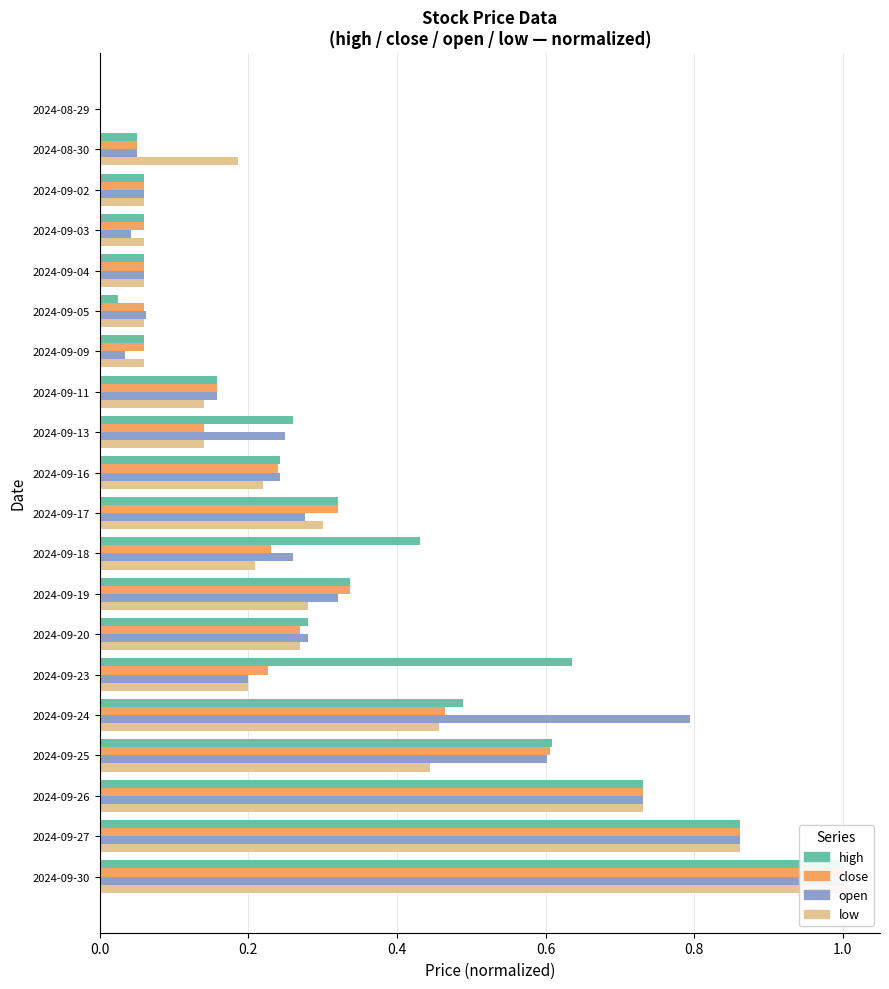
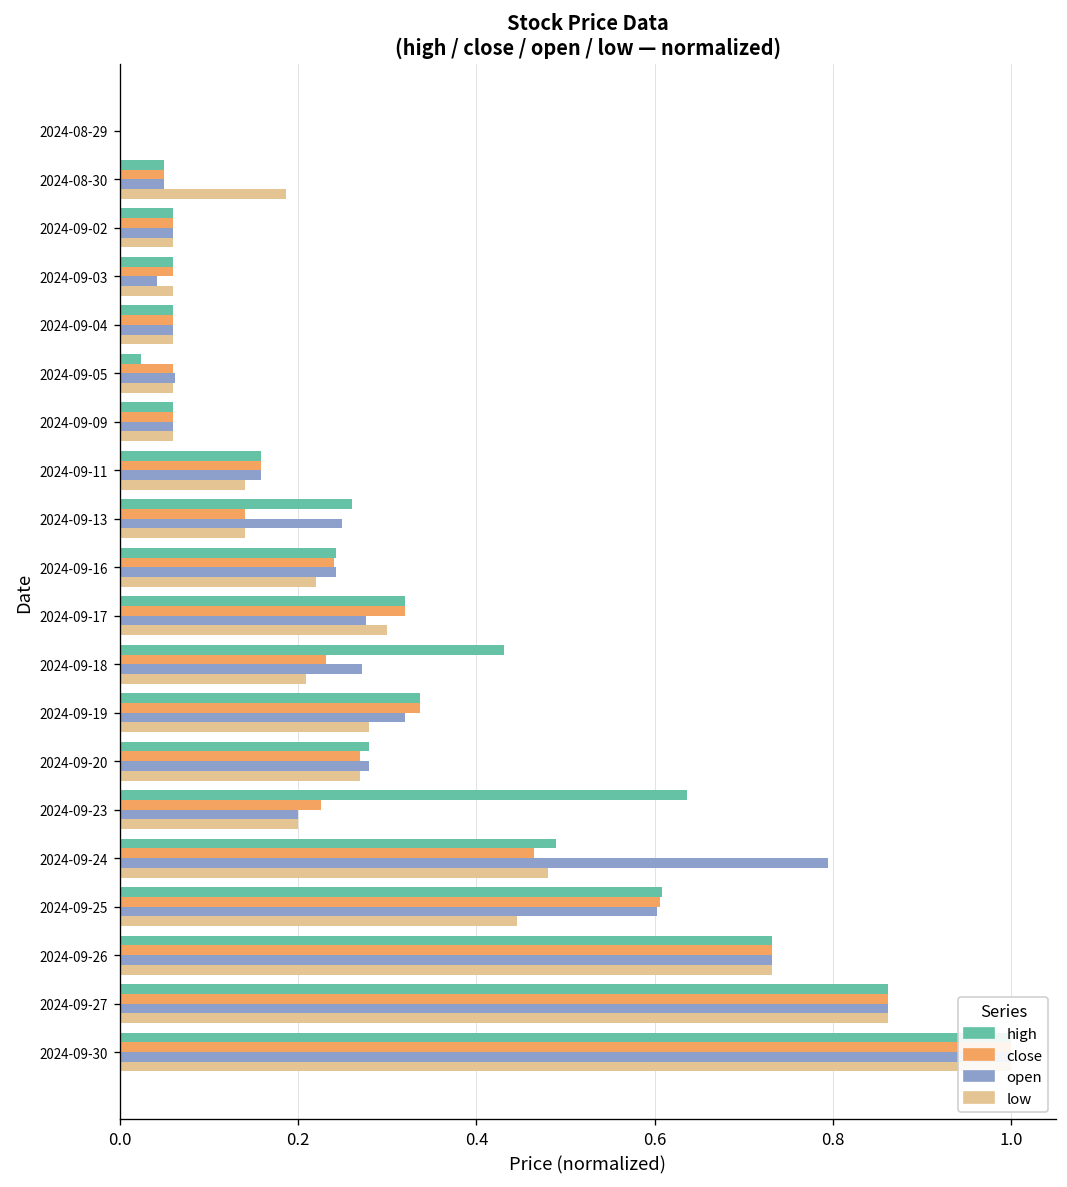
  {
    "high": {
      "2024-08-29": 0.00,
      "2024-08-30": 0.05,
      "2024-09-02": 0.06,
      "2024-09-03": 0.06,
      "2024-09-04": 0.06,
      "2024-09-05": 0.02,
      "2024-09-09": 0.06,
      "2024-09-11": 0.16,
      "2024-09-13": 0.26,
      "2024-09-16": 0.24,
      "2024-09-17": 0.32,
      "2024-09-18": 0.43,
      "2024-09-19": 0.34,
      "2024-09-20": 0.28,
      "2024-09-23": 0.64,
      "2024-09-24": 0.49,
      "2024-09-25": 0.61,
      "2024-09-26": 0.73,
      "2024-09-27": 0.86
    },
    "close": {
      "2024-08-29": 0.00,
      "2024-08-30": 0.05,
      "2024-09-02": 0.06,
      "2024-09-03": 0.06,
      "2024-09-04": 0.06,
      "2024-09-05": 0.06,
      "2024-09-09": 0.06,
      "2024-09-11": 0.16,
      "2024-09-13": 0.14,
      "2024-09-16": 0.24,
      "2024-09-17": 0.32,
      "2024-09-18": 0.23,
      "2024-09-19": 0.34,
      "2024-09-20": 0.27,
      "2024-09-23": 0.23,
      "2024-09-24": 0.46,
      "2024-09-25": 0.61,
      "2024-09-26": 0.73,
      "2024-09-27": 0.86
    },
    "open": {
      "2024-08-29": 0.00,
      "2024-08-30": 0.05,
      "2024-09-02": 0.06,
      "2024-09-03": 0.04,
      "2024-09-04": 0.06,
      "2024-09-05": 0.06,
-     "2024-09-09": 0.03,
+     "2024-09-09": 0.06,
      "2024-09-11": 0.16,
      "2024-09-13": 0.25,
      "2024-09-16": 0.24,
      "2024-09-17": 0.28,
-     "2024-09-18": 0.26,
+     "2024-09-18": 0.27,
      "2024-09-19": 0.32,
      "2024-09-20": 0.28,
      "2024-09-23": 0.20,
      "2024-09-24": 0.79,
      "2024-09-25": 0.60,
      "2024-09-26": 0.73,
      "2024-09-27": 0.86
    },
    "low": {
      "2024-08-29": 0.00,
      "2024-08-30": 0.19,
      "2024-09-02": 0.06,
      "2024-09-03": 0.06,
      "2024-09-04": 0.06,
      "2024-09-05": 0.06,
      "2024-09-09": 0.06,
      "2024-09-11": 0.14,
      "2024-09-13": 0.14,
      "2024-09-16": 0.22,
      "2024-09-17": 0.30,
      "2024-09-18": 0.21,
      "2024-09-19": 0.28,
      "2024-09-20": 0.27,
      "2024-09-23": 0.20,
-     "2024-09-24": 0.46,
+     "2024-09-24": 0.48,
      "2024-09-25": 0.45,
      "2024-09-26": 0.73,
      "2024-09-27": 0.86
    }
  }
